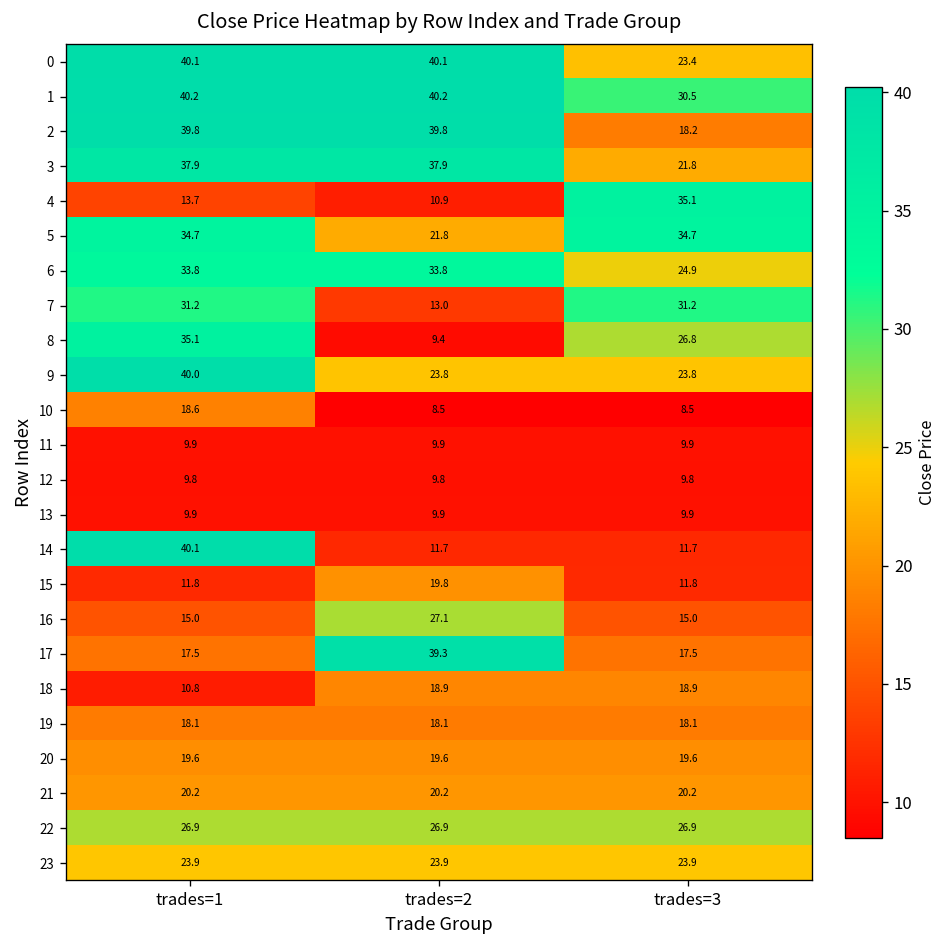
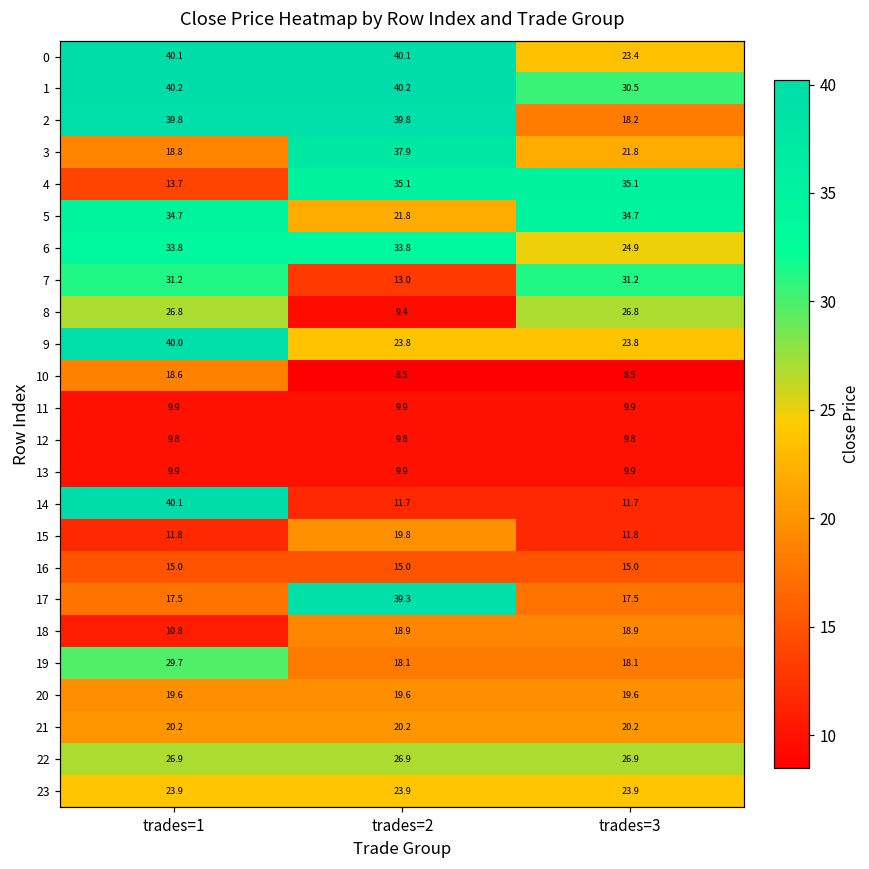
  {
    "0": {
      "trades=1": 40.1,
      "trades=2": 40.1,
      "trades=3": 23.4
    },
    "1": {
      "trades=1": 40.2,
      "trades=2": 40.2,
      "trades=3": 30.5
    },
    "2": {
      "trades=1": 39.8,
      "trades=2": 39.8,
      "trades=3": 18.2
    },
    "3": {
-     "trades=1": 37.9,
+     "trades=1": 18.8,
      "trades=2": 37.9,
      "trades=3": 21.8
    },
    "4": {
      "trades=1": 13.7,
-     "trades=2": 10.9,
+     "trades=2": 35.1,
      "trades=3": 35.1
    },
    "5": {
      "trades=1": 34.7,
      "trades=2": 21.8,
      "trades=3": 34.7
    },
    "6": {
      "trades=1": 33.8,
      "trades=2": 33.8,
      "trades=3": 24.9
    },
    "7": {
      "trades=1": 31.2,
      "trades=2": 13.0,
      "trades=3": 31.2
    },
    "8": {
-     "trades=1": 35.1,
+     "trades=1": 26.8,
      "trades=2": 9.4,
      "trades=3": 26.8
    },
    "9": {
      "trades=1": 40.0,
      "trades=2": 23.8,
      "trades=3": 23.8
    },
    "10": {
      "trades=1": 18.6,
      "trades=2": 8.5,
      "trades=3": 8.5
    },
    "11": {
      "trades=1": 9.9,
      "trades=2": 9.9,
      "trades=3": 9.9
    },
    "12": {
      "trades=1": 9.8,
      "trades=2": 9.8,
      "trades=3": 9.8
    },
    "13": {
      "trades=1": 9.9,
      "trades=2": 9.9,
      "trades=3": 9.9
    },
    "14": {
      "trades=1": 40.1,
      "trades=2": 11.7,
      "trades=3": 11.7
    },
    "15": {
      "trades=1": 11.8,
      "trades=2": 19.8,
      "trades=3": 11.8
    },
    "16": {
      "trades=1": 15.0,
-     "trades=2": 27.1,
+     "trades=2": 15.0,
      "trades=3": 15.0
    },
    "17": {
      "trades=1": 17.5,
      "trades=2": 39.3,
      "trades=3": 17.5
    },
    "18": {
      "trades=1": 10.8,
      "trades=2": 18.9,
      "trades=3": 18.9
    },
    "19": {
-     "trades=1": 18.1,
+     "trades=1": 29.7,
      "trades=2": 18.1,
      "trades=3": 18.1
    },
    "20": {
      "trades=1": 19.6,
      "trades=2": 19.6,
      "trades=3": 19.6
    },
    "21": {
      "trades=1": 20.2,
      "trades=2": 20.2,
      "trades=3": 20.2
    },
    "22": {
      "trades=1": 26.9,
      "trades=2": 26.9,
      "trades=3": 26.9
    },
    "23": {
      "trades=1": 23.9,
      "trades=2": 23.9,
      "trades=3": 23.9
    }
  }
